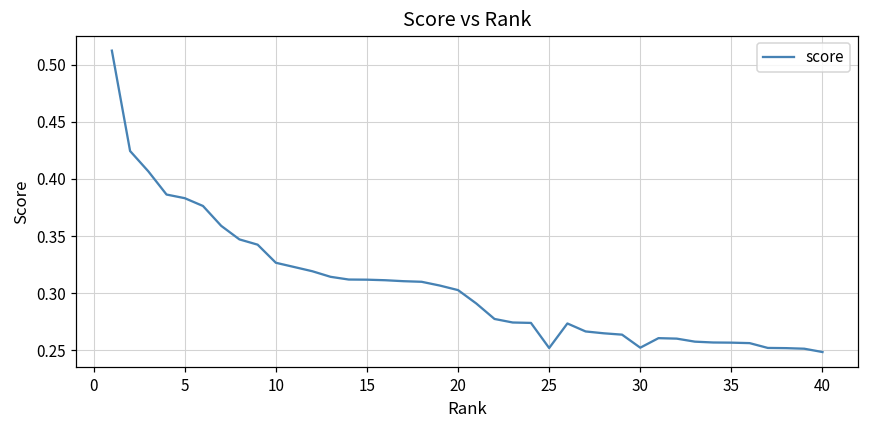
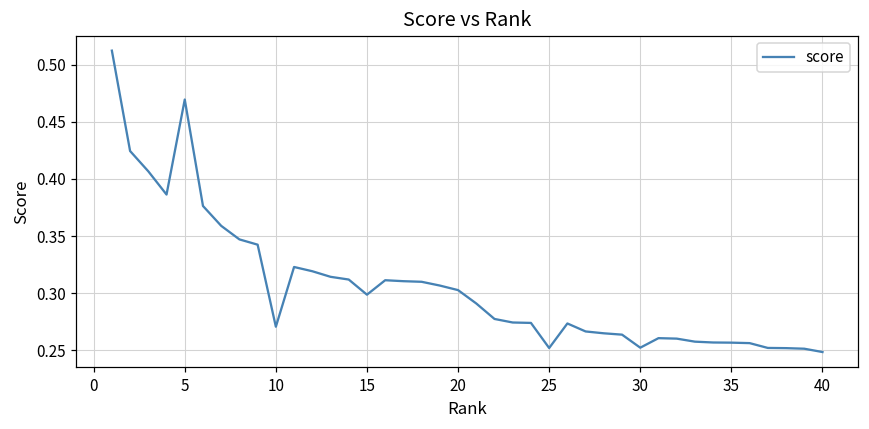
  {
-   "5": 0.383,
-   "10": 0.327,
-   "15": 0.312,
+   "5": 0.469,
+   "10": 0.271,
+   "15": 0.299,
    "20": 0.303,
    "25": 0.252,
    "30": 0.252,
    "35": 0.257,
    "40": 0.249
  }
